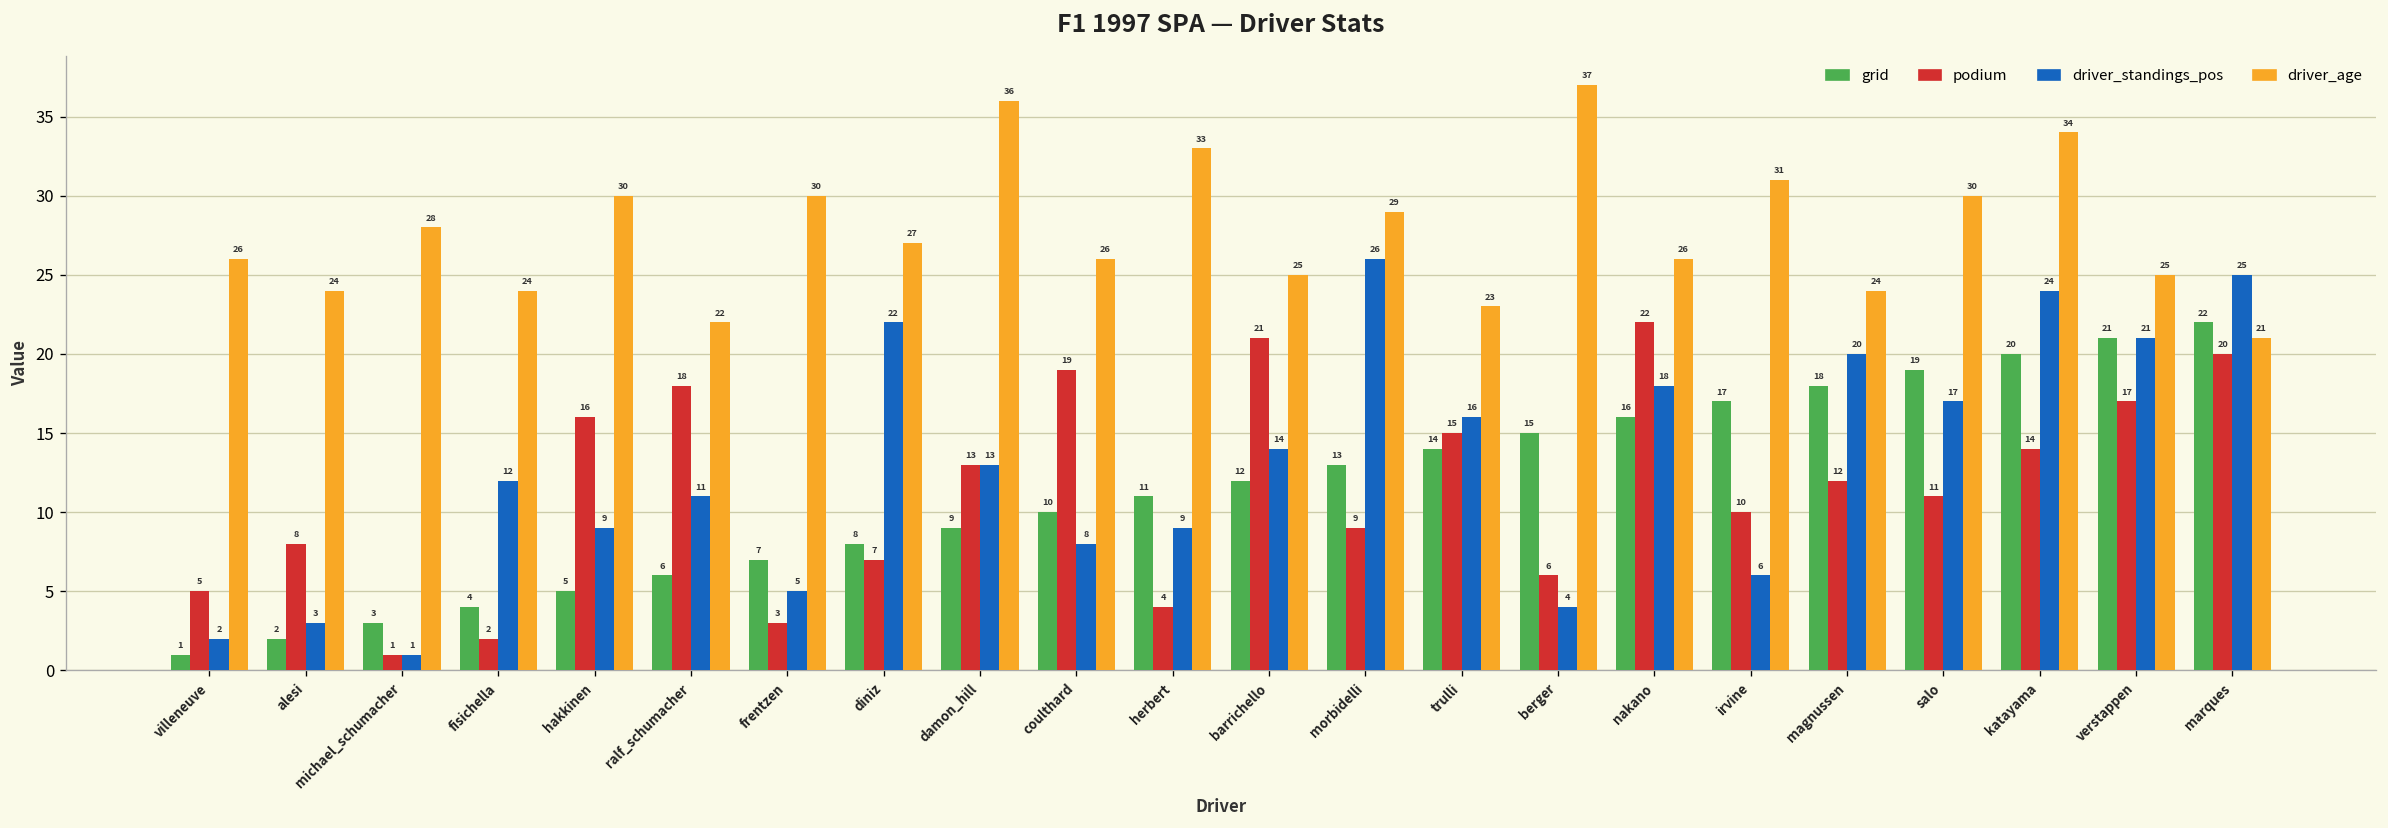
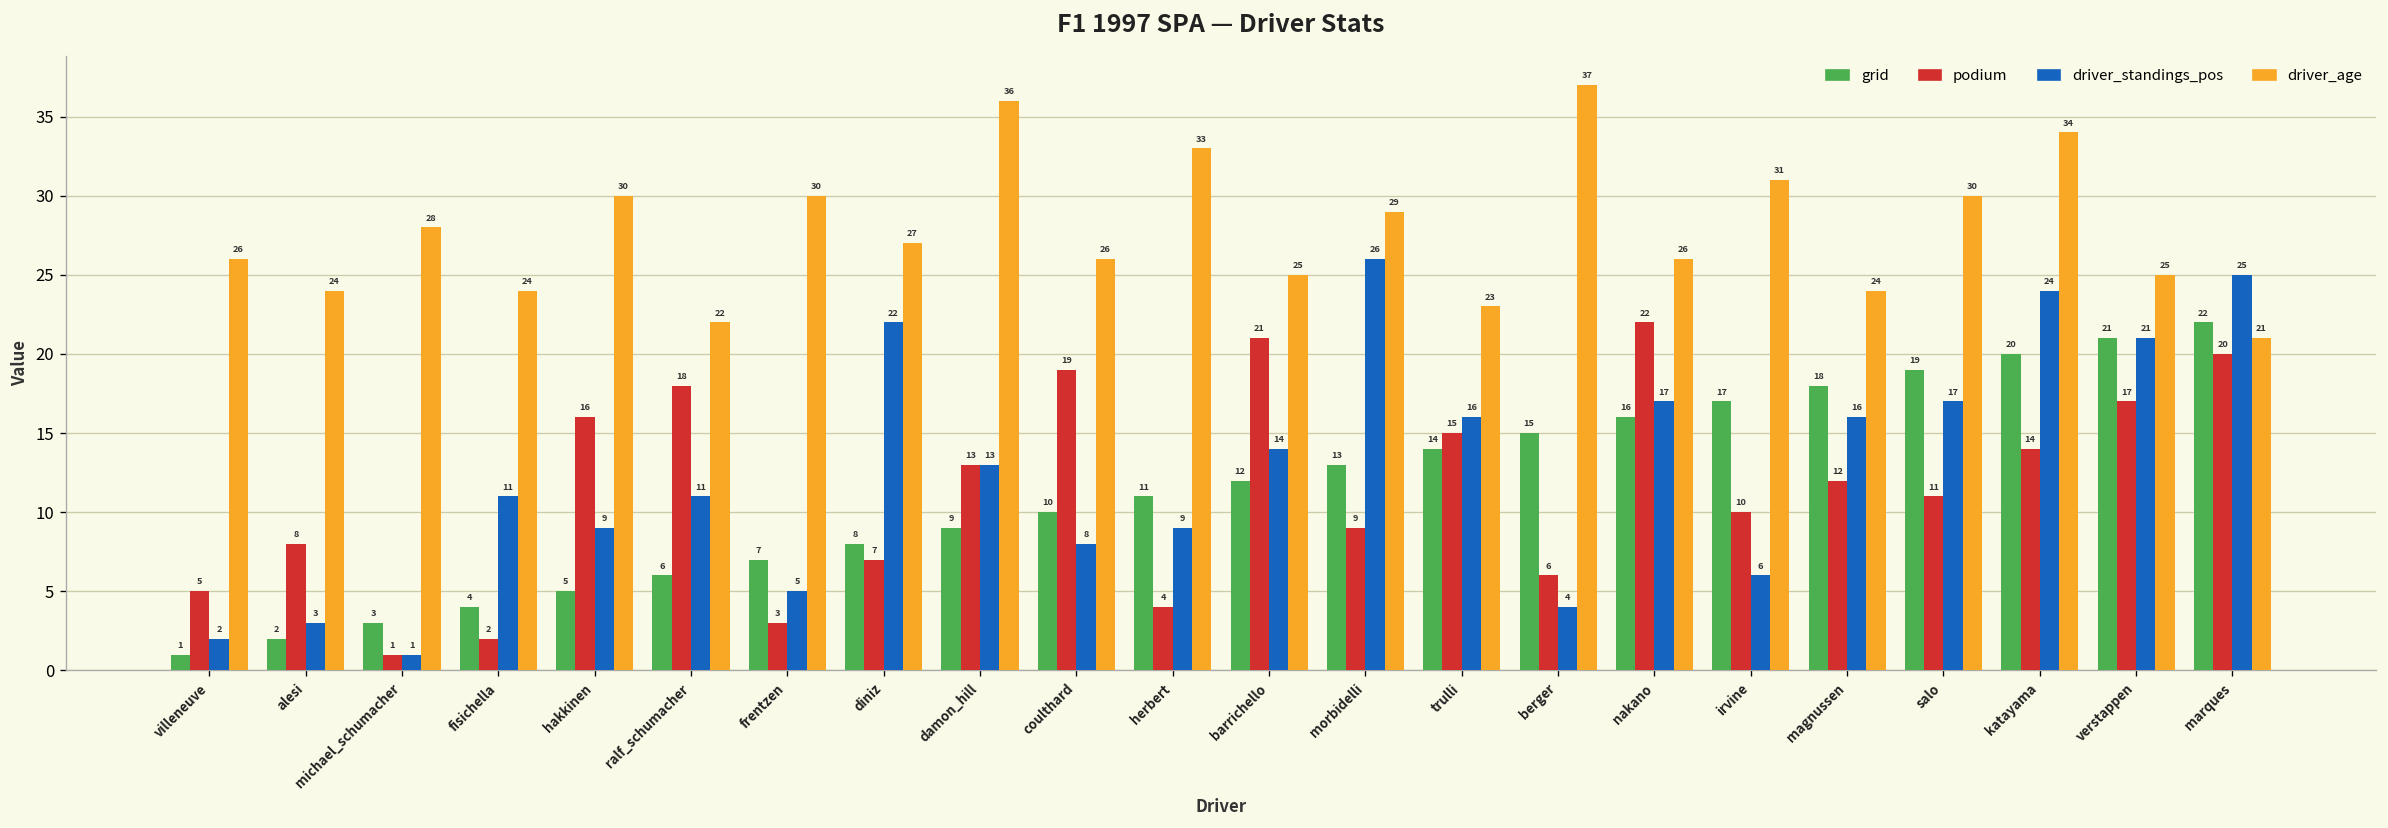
  {
    "grid": {
      "villeneuve": 1,
      "alesi": 2,
      "michael_schumacher": 3,
      "fisichella": 4,
      "hakkinen": 5,
      "ralf_schumacher": 6,
      "frentzen": 7,
      "diniz": 8,
      "damon_hill": 9,
      "coulthard": 10,
      "herbert": 11,
      "barrichello": 12,
      "morbidelli": 13,
      "trulli": 14,
      "berger": 15,
      "nakano": 16,
      "irvine": 17,
      "magnussen": 18,
      "salo": 19,
      "katayama": 20,
      "verstappen": 21,
      "marques": 22
    },
    "podium": {
      "villeneuve": 5,
      "alesi": 8,
      "michael_schumacher": 1,
      "fisichella": 2,
      "hakkinen": 16,
      "ralf_schumacher": 18,
      "frentzen": 3,
      "diniz": 7,
      "damon_hill": 13,
      "coulthard": 19,
      "herbert": 4,
      "barrichello": 21,
      "morbidelli": 9,
      "trulli": 15,
      "berger": 6,
      "nakano": 22,
      "irvine": 10,
      "magnussen": 12,
      "salo": 11,
      "katayama": 14,
      "verstappen": 17,
      "marques": 20
    },
    "driver_standings_pos": {
      "villeneuve": 2,
      "alesi": 3,
      "michael_schumacher": 1,
-     "fisichella": 12,
+     "fisichella": 11,
      "hakkinen": 9,
      "ralf_schumacher": 11,
      "frentzen": 5,
      "diniz": 22,
      "damon_hill": 13,
      "coulthard": 8,
      "herbert": 9,
      "barrichello": 14,
      "morbidelli": 26,
      "trulli": 16,
      "berger": 4,
-     "nakano": 18,
+     "nakano": 17,
      "irvine": 6,
-     "magnussen": 20,
+     "magnussen": 16,
      "salo": 17,
      "katayama": 24,
      "verstappen": 21,
      "marques": 25
    },
    "driver_age": {
      "villeneuve": 26,
      "alesi": 24,
      "michael_schumacher": 28,
      "fisichella": 24,
      "hakkinen": 30,
      "ralf_schumacher": 22,
      "frentzen": 30,
      "diniz": 27,
      "damon_hill": 36,
      "coulthard": 26,
      "herbert": 33,
      "barrichello": 25,
      "morbidelli": 29,
      "trulli": 23,
      "berger": 37,
      "nakano": 26,
      "irvine": 31,
      "magnussen": 24,
      "salo": 30,
      "katayama": 34,
      "verstappen": 25,
      "marques": 21
    }
  }
